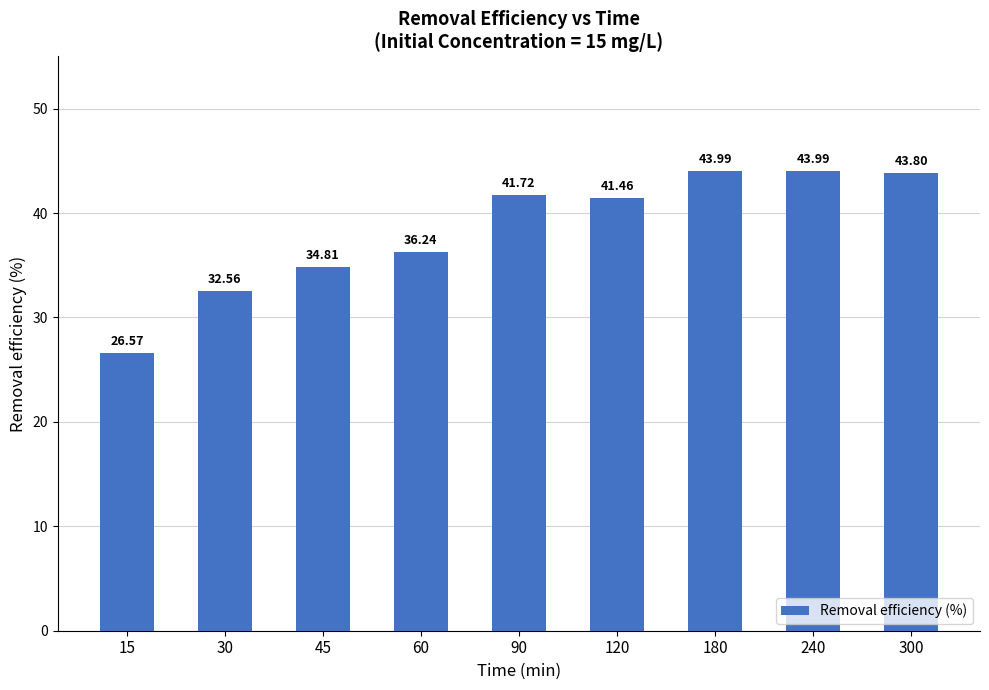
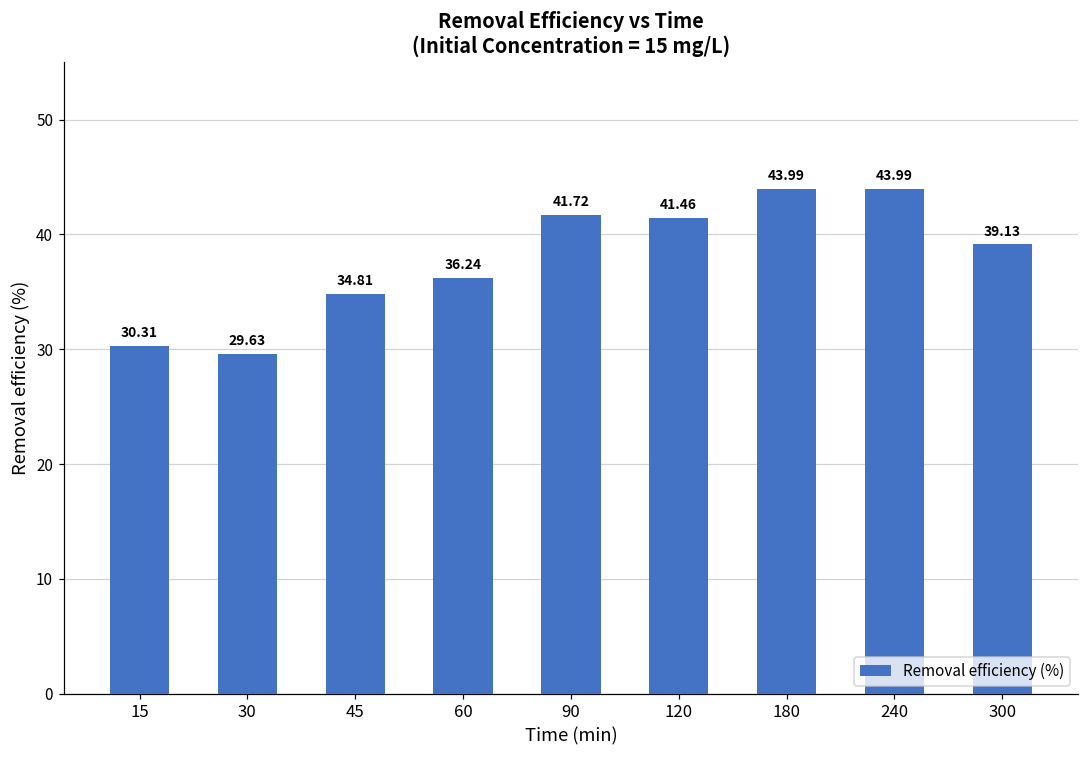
  {
-   "15": 26.57,
-   "30": 32.56,
+   "15": 30.31,
+   "30": 29.63,
    "45": 34.81,
    "60": 36.24,
    "90": 41.72,
    "120": 41.46,
    "180": 43.99,
    "240": 43.99,
-   "300": 43.80
+   "300": 39.13
  }
